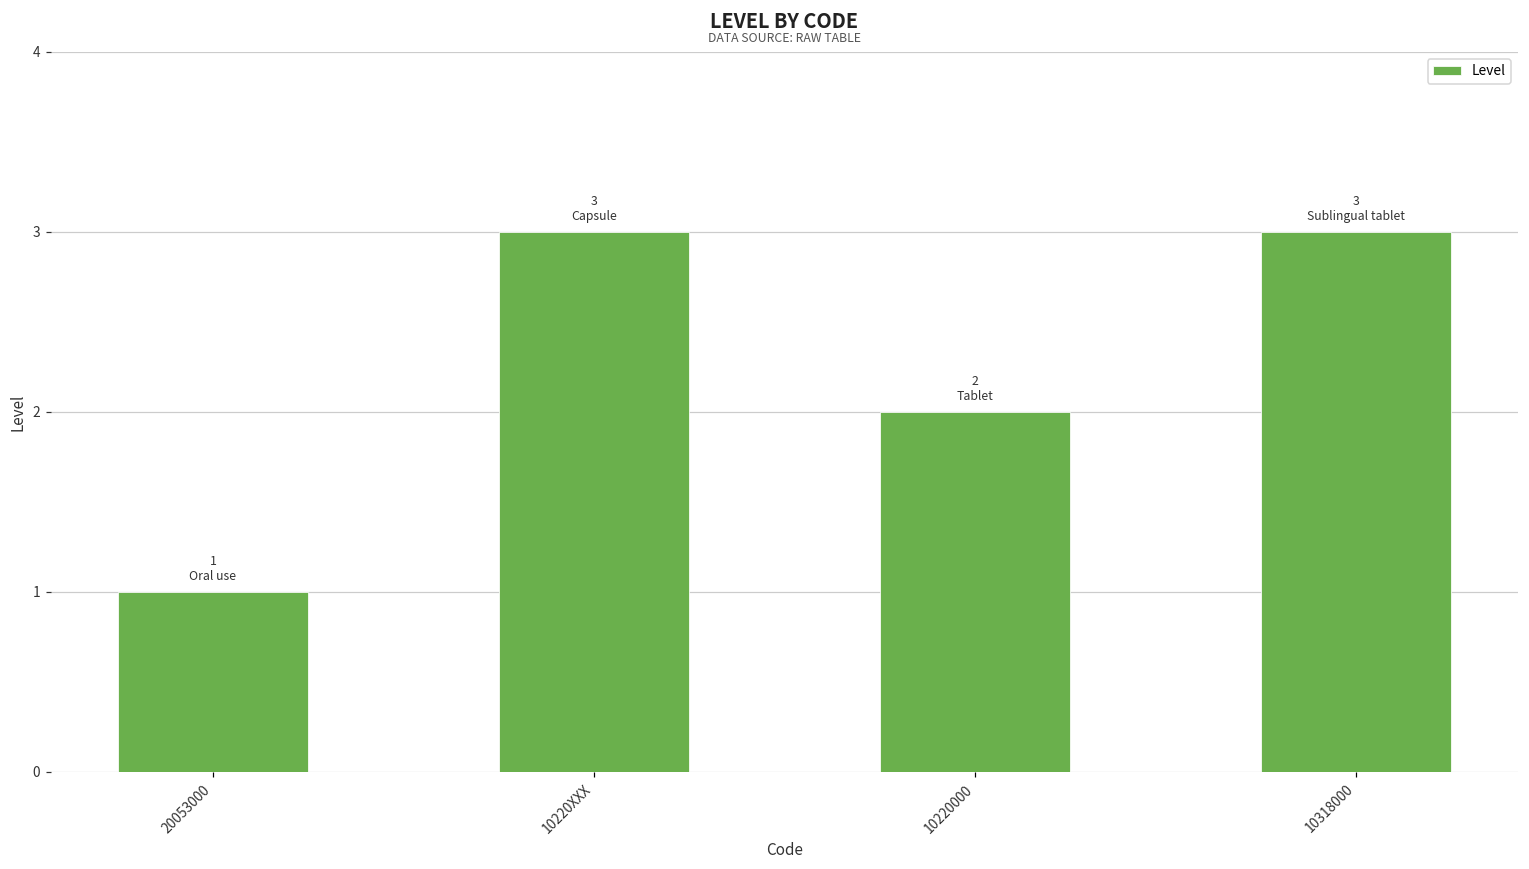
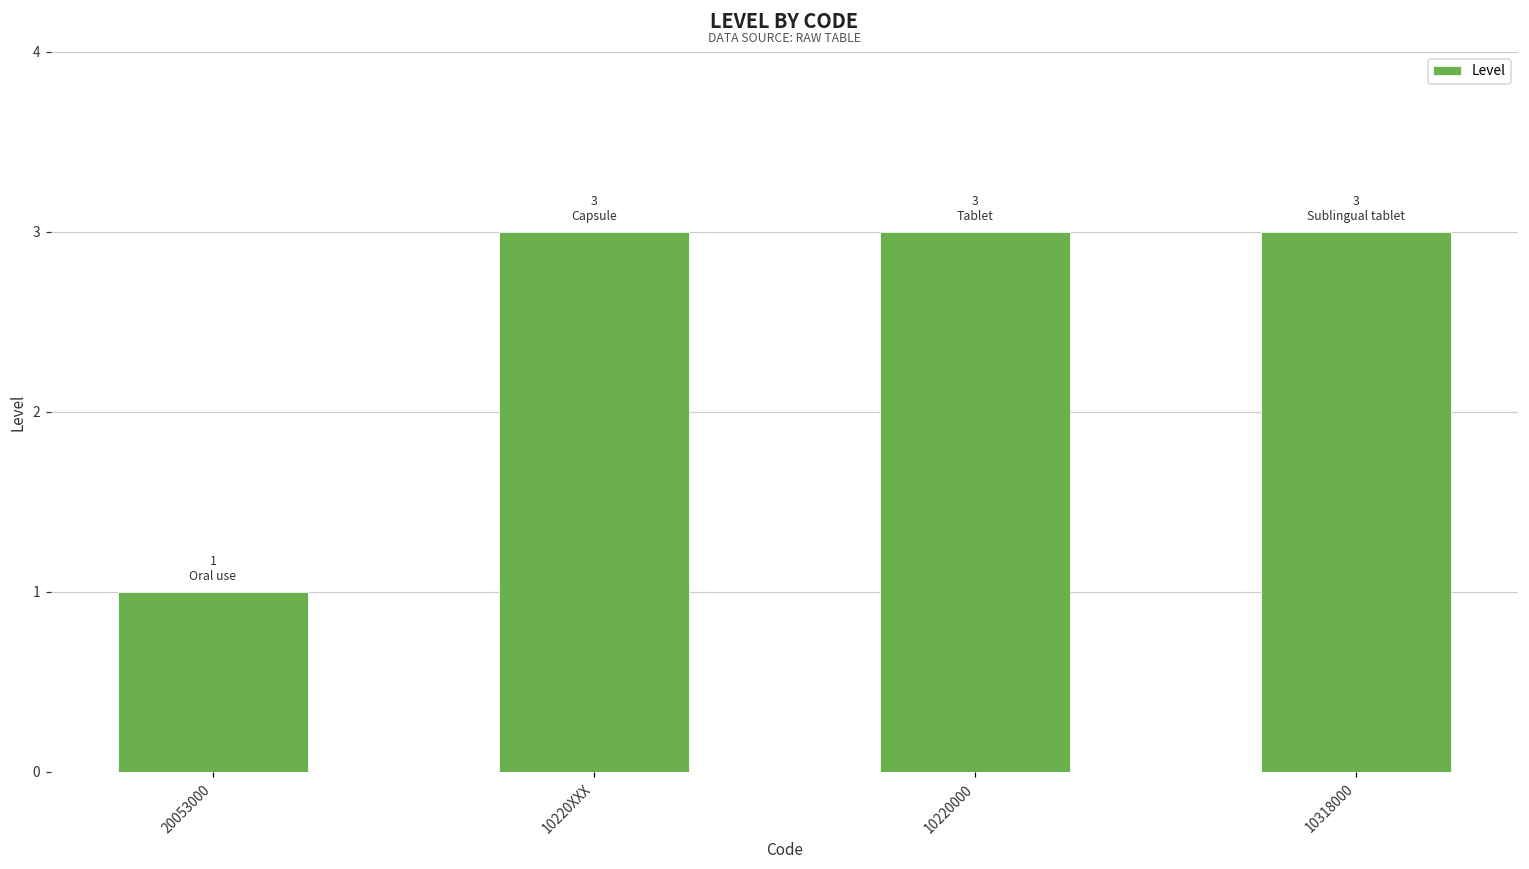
  {
    "20053000": 1,
    "10220XXX": 3,
-   "10220000": 2,
+   "10220000": 3,
    "10318000": 3
  }
